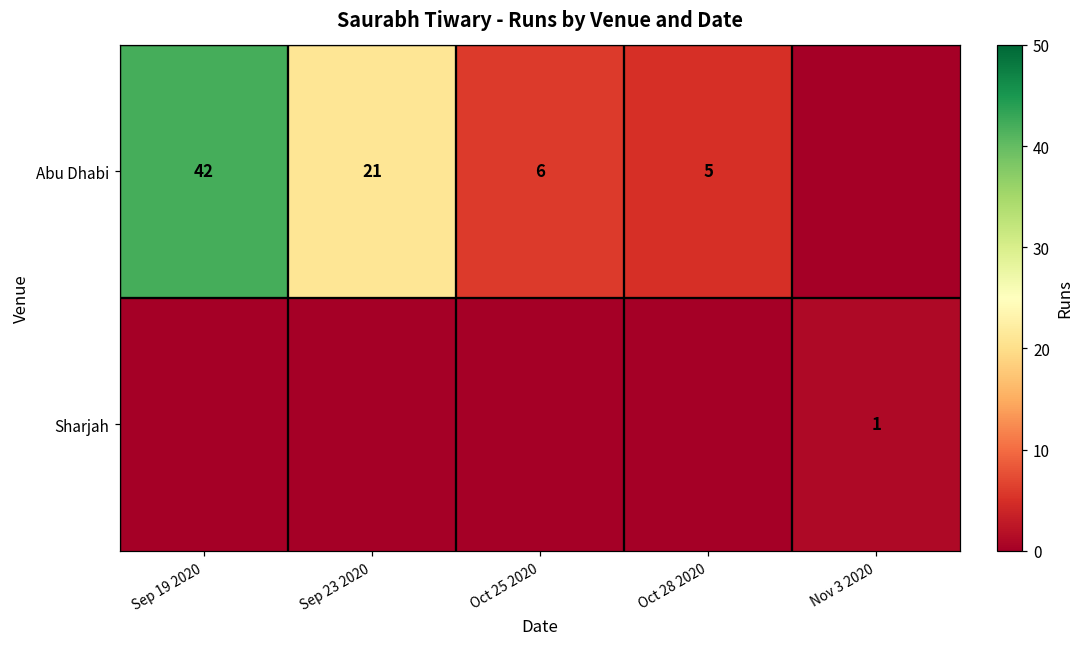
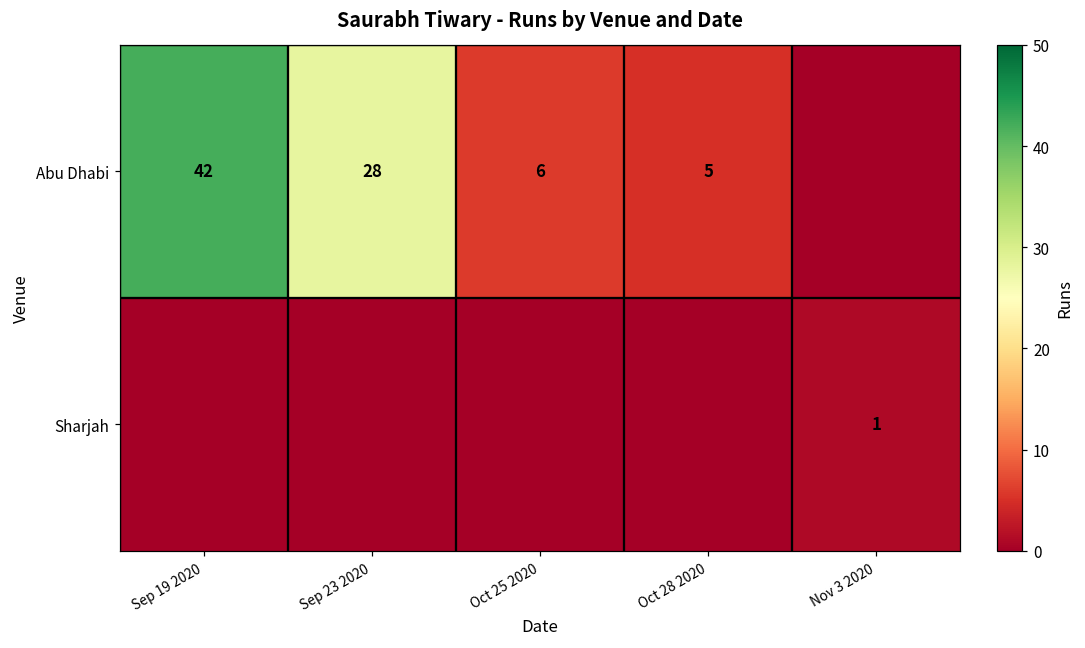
  {
    "Abu Dhabi": {
      "Sep 19 2020": 42,
-     "Sep 23 2020": 21,
+     "Sep 23 2020": 28,
      "Oct 25 2020": 6,
      "Oct 28 2020": 5
    },
    "Sharjah": {
      "Nov 3 2020": 1
    }
  }
